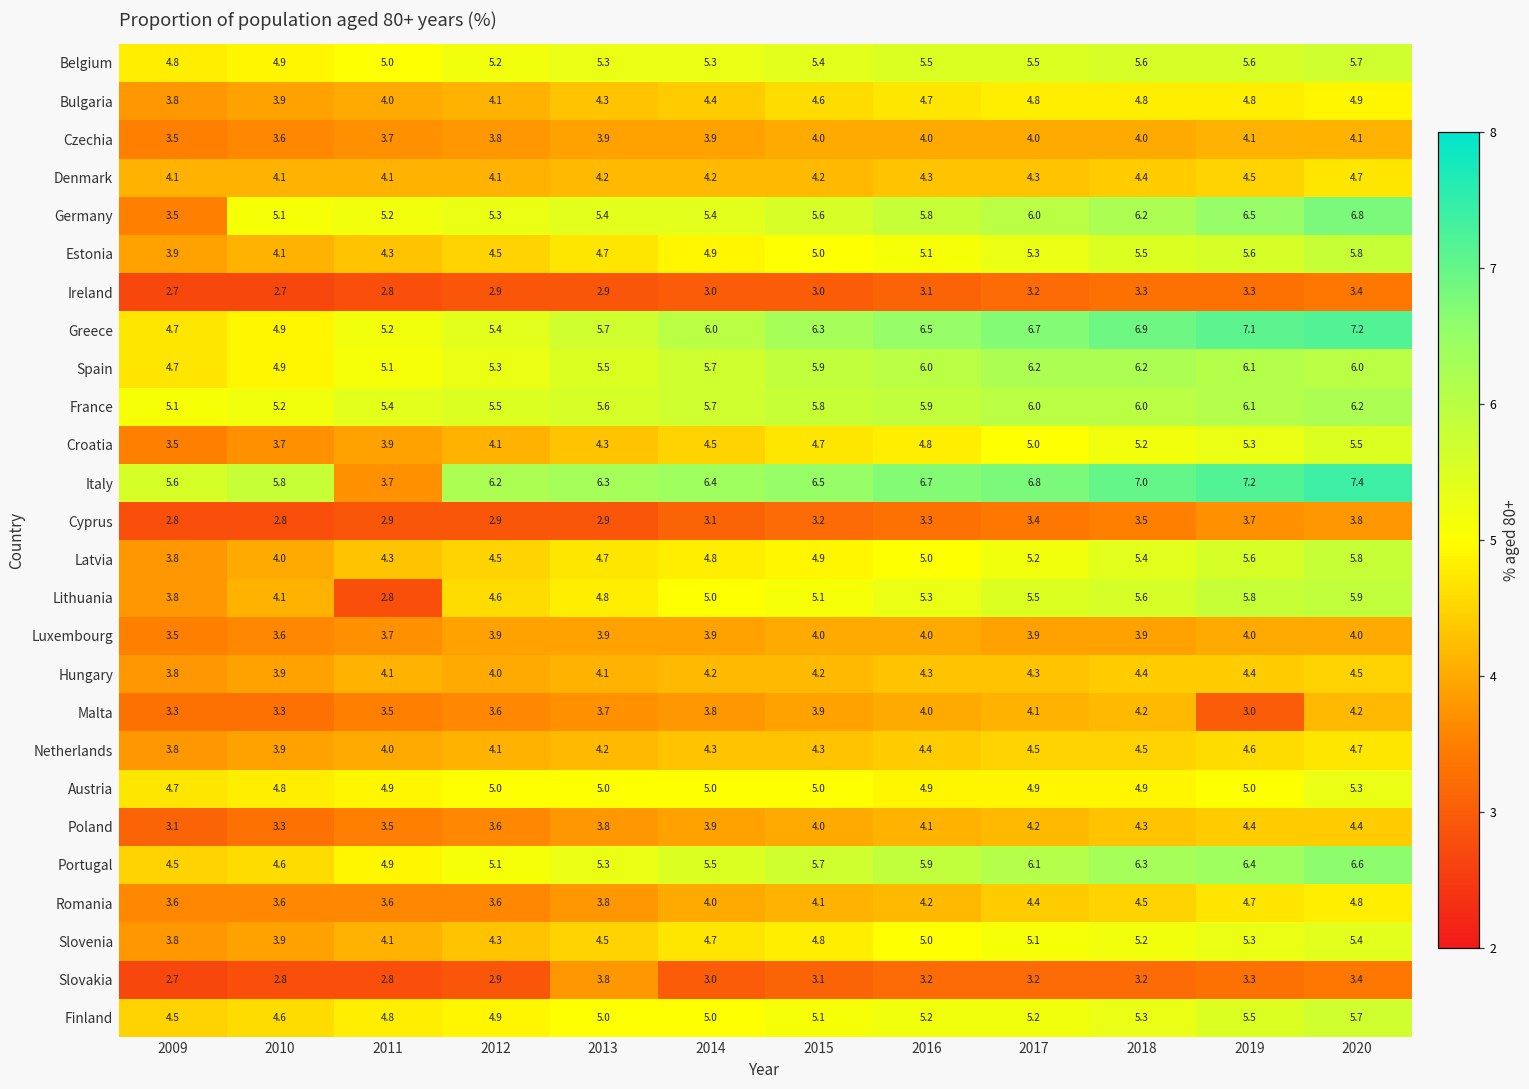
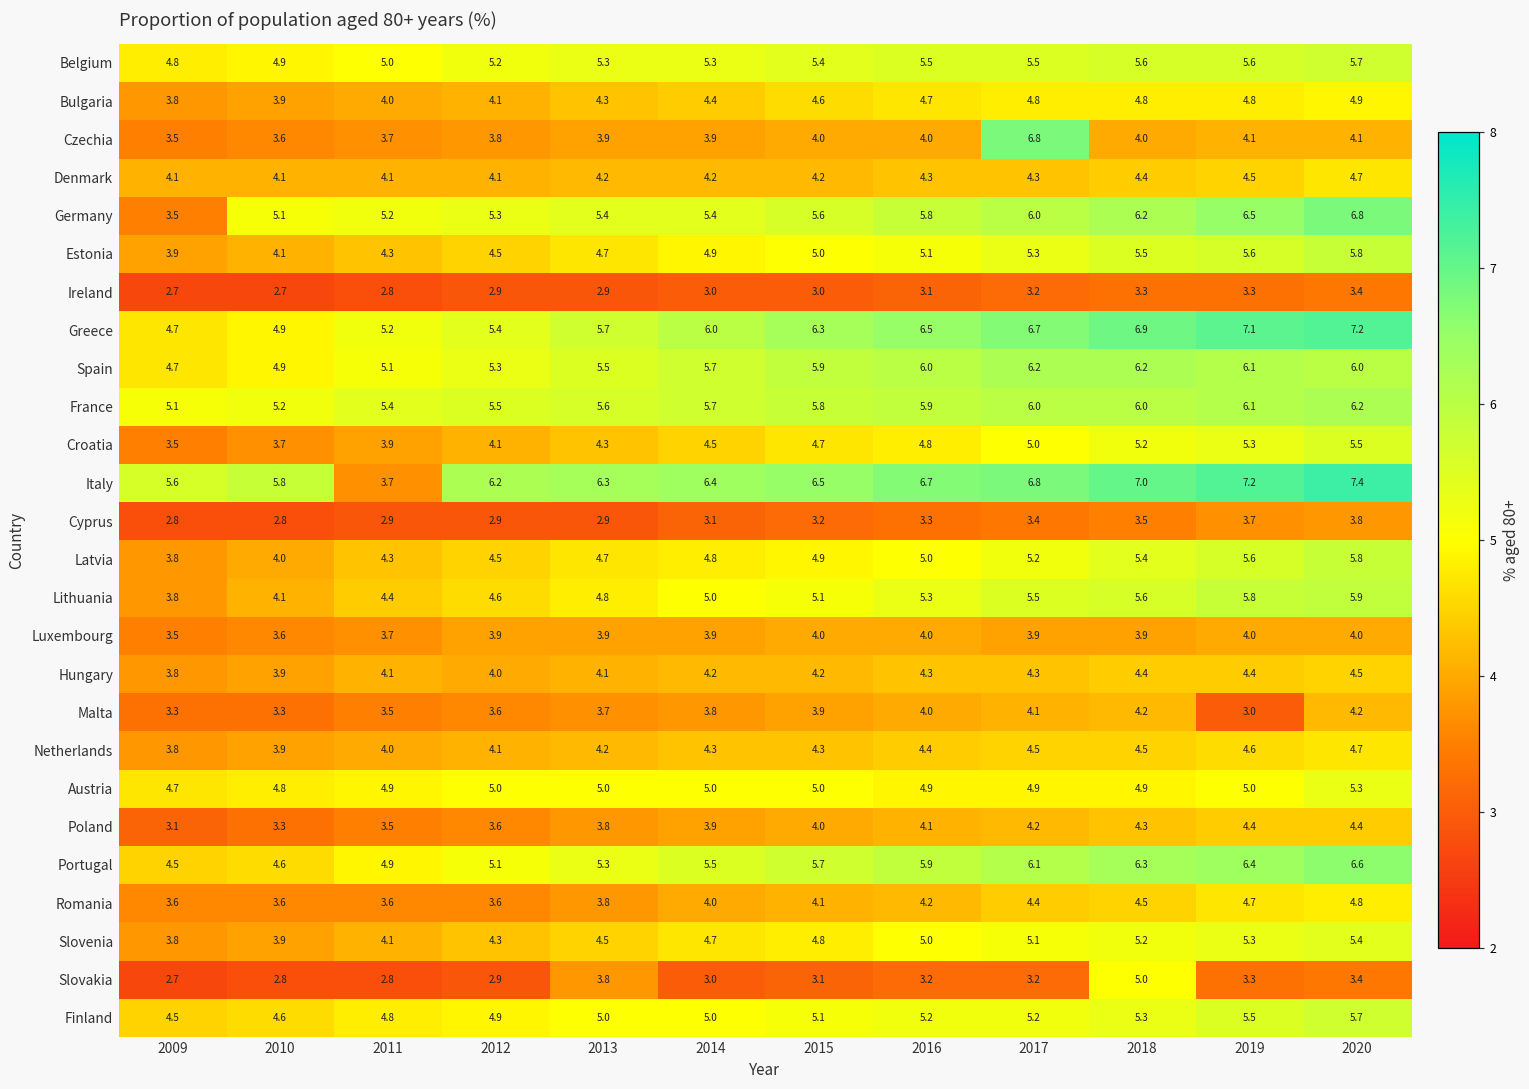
  {
    "Czechia": {
      "2009": 3.5,
      "2010": 3.6,
      "2011": 3.7,
      "2012": 3.8,
      "2013": 3.9,
      "2014": 3.9,
      "2015": 4.0,
      "2016": 4.0,
-     "2017": 4.0,
+     "2017": 6.8,
      "2018": 4.0,
      "2019": 4.1,
      "2020": 4.1
    },
    "Lithuania": {
      "2009": 3.8,
      "2010": 4.1,
-     "2011": 2.8,
+     "2011": 4.4,
      "2012": 4.6,
      "2013": 4.8,
      "2014": 5.0,
      "2015": 5.1,
      "2016": 5.3,
      "2017": 5.5,
      "2018": 5.6,
      "2019": 5.8,
      "2020": 5.9
    },
    "Slovakia": {
      "2009": 2.7,
      "2010": 2.8,
      "2011": 2.8,
      "2012": 2.9,
      "2013": 3.8,
      "2014": 3.0,
      "2015": 3.1,
      "2016": 3.2,
      "2017": 3.2,
-     "2018": 3.2,
+     "2018": 5.0,
      "2019": 3.3,
      "2020": 3.4
    }
  }
